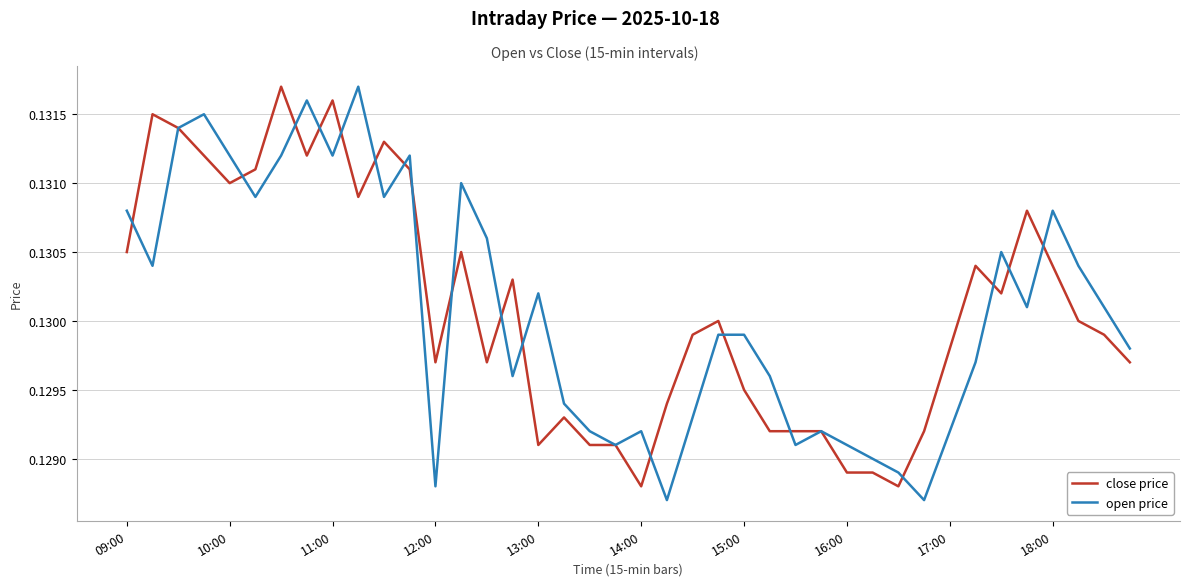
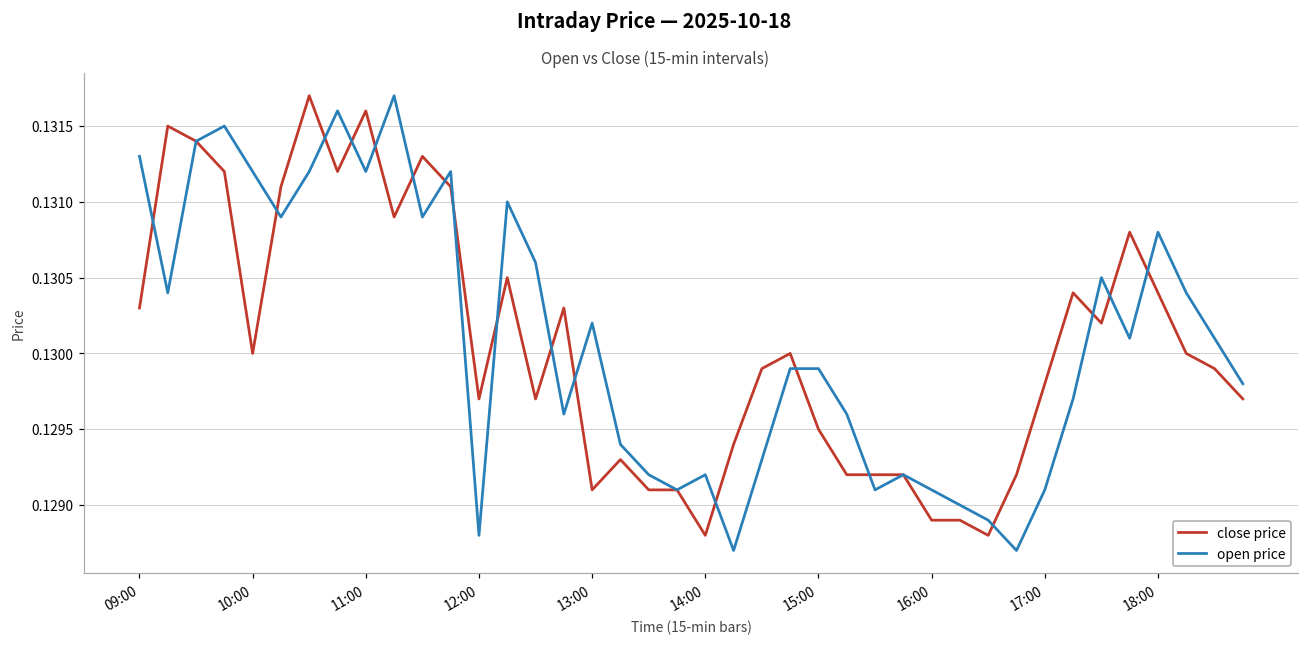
  {
    "close price": {
-     "09:00": 0.1305,
-     "10:00": 0.131,
+     "09:00": 0.1303,
+     "10:00": 0.130,
      "11:00": 0.1316,
      "12:00": 0.1297,
      "13:00": 0.1291,
      "14:00": 0.1288,
      "15:00": 0.1295,
      "16:00": 0.1289,
      "17:00": 0.1298,
      "18:00": 0.1304
    },
    "open price": {
-     "09:00": 0.1308,
+     "09:00": 0.1313,
      "10:00": 0.1312,
      "11:00": 0.1312,
      "12:00": 0.1288,
      "13:00": 0.1302,
      "14:00": 0.1292,
      "15:00": 0.1299,
      "16:00": 0.1291,
-     "17:00": 0.1292,
+     "17:00": 0.1291,
      "18:00": 0.1308
    }
  }
